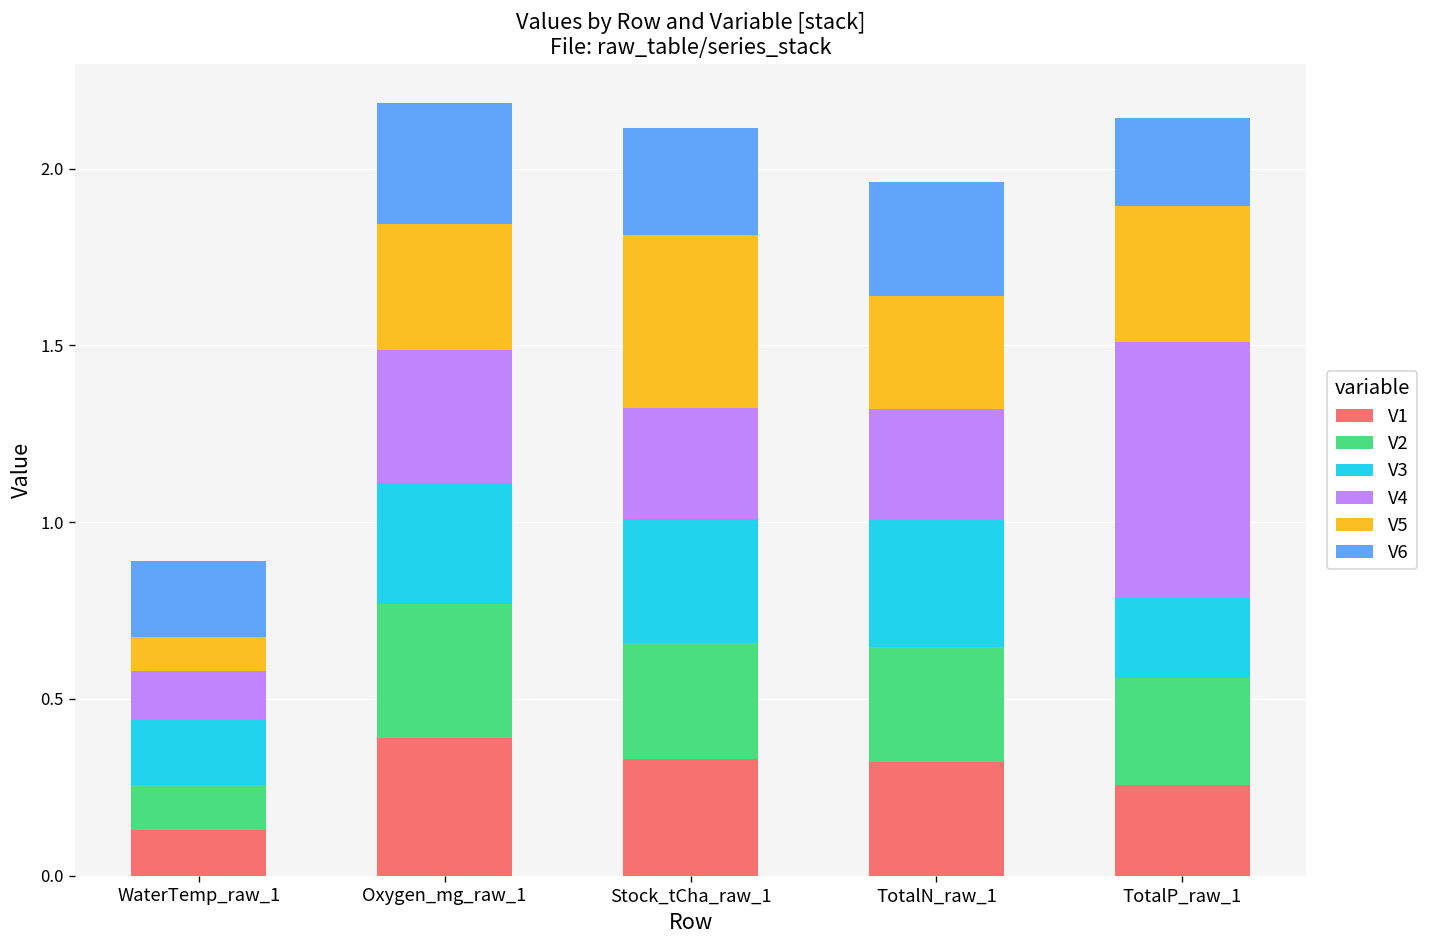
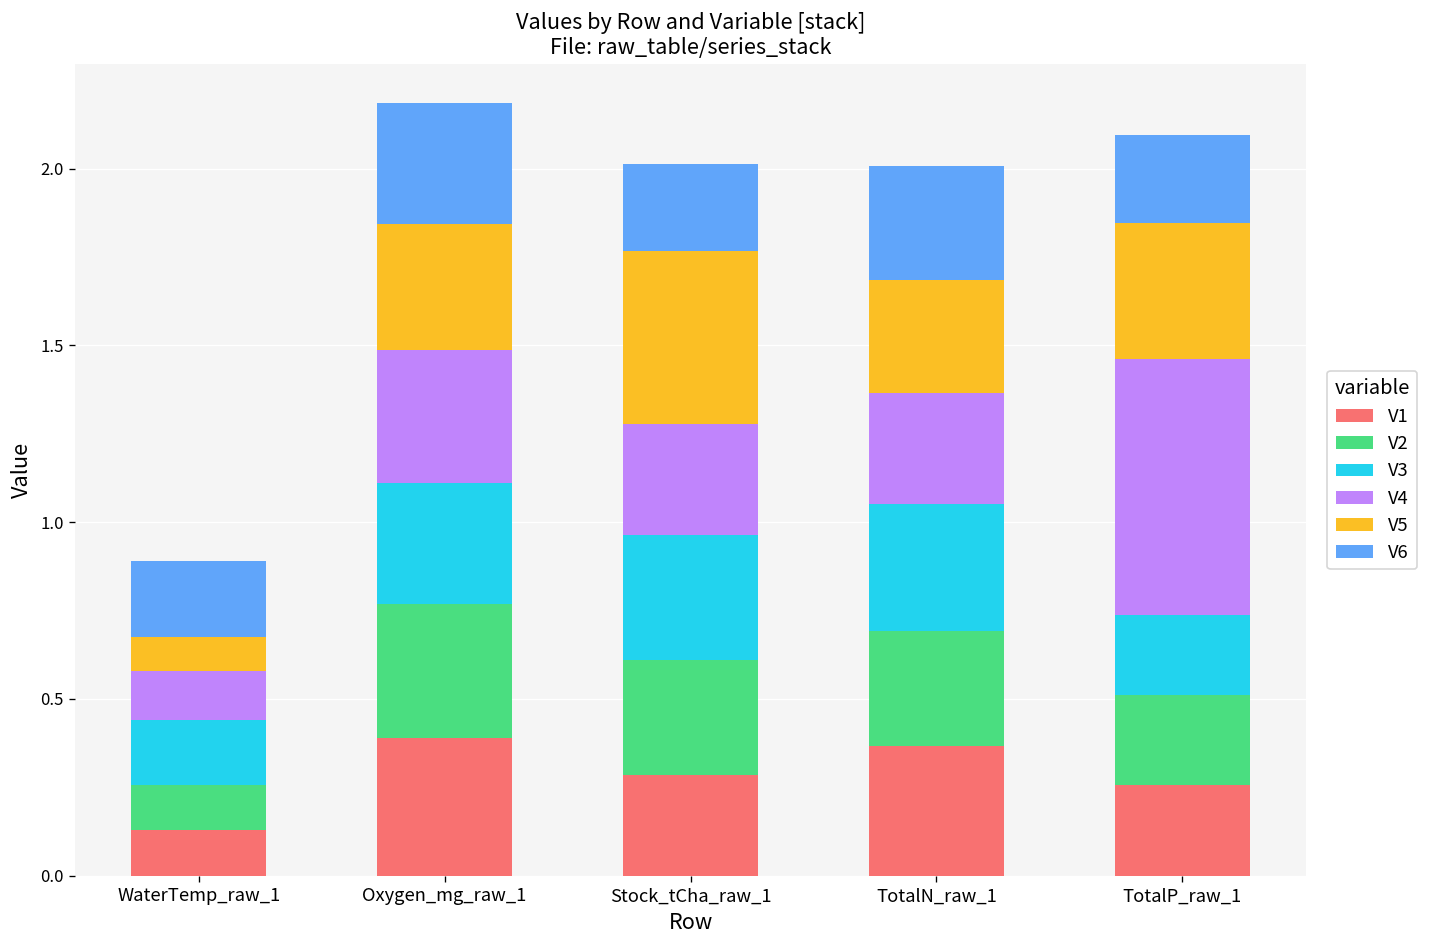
  {
    "V1": {
      "WaterTemp_raw_1": 0.13,
      "Oxygen_mg_raw_1": 0.39,
-     "Stock_tCha_raw_1": 0.33,
-     "TotalN_raw_1": 0.32,
+     "Stock_tCha_raw_1": 0.28,
+     "TotalN_raw_1": 0.37,
      "TotalP_raw_1": 0.26
    },
    "V2": {
      "WaterTemp_raw_1": 0.13,
      "Oxygen_mg_raw_1": 0.38,
      "Stock_tCha_raw_1": 0.33,
      "TotalN_raw_1": 0.32,
-     "TotalP_raw_1": 0.30
+     "TotalP_raw_1": 0.26
    },
    "V3": {
      "WaterTemp_raw_1": 0.18,
      "Oxygen_mg_raw_1": 0.34,
      "Stock_tCha_raw_1": 0.35,
      "TotalN_raw_1": 0.36,
      "TotalP_raw_1": 0.23
    },
    "V4": {
      "WaterTemp_raw_1": 0.14,
      "Oxygen_mg_raw_1": 0.38,
      "Stock_tCha_raw_1": 0.31,
      "TotalN_raw_1": 0.31,
      "TotalP_raw_1": 0.72
    },
    "V5": {
      "WaterTemp_raw_1": 0.10,
      "Oxygen_mg_raw_1": 0.36,
      "Stock_tCha_raw_1": 0.49,
      "TotalN_raw_1": 0.32,
      "TotalP_raw_1": 0.38
    },
    "V6": {
      "WaterTemp_raw_1": 0.21,
      "Oxygen_mg_raw_1": 0.34,
-     "Stock_tCha_raw_1": 0.30,
+     "Stock_tCha_raw_1": 0.25,
      "TotalN_raw_1": 0.32,
      "TotalP_raw_1": 0.25
    }
  }
